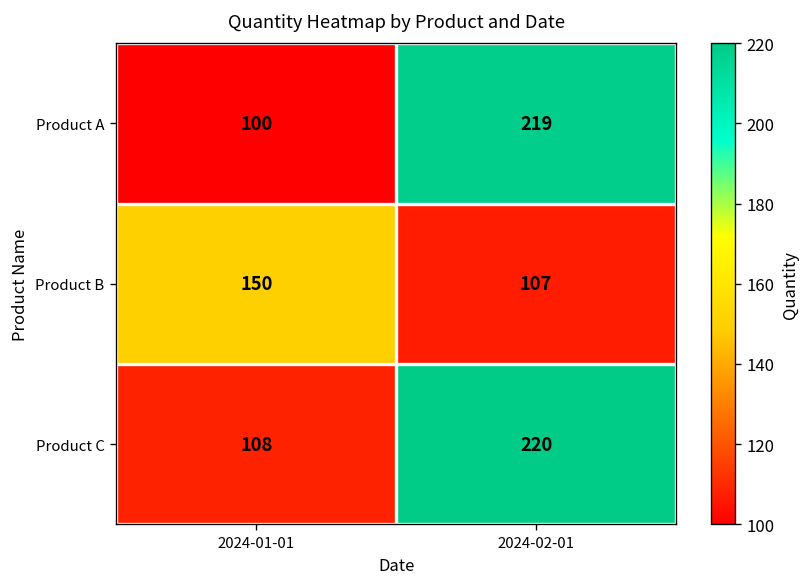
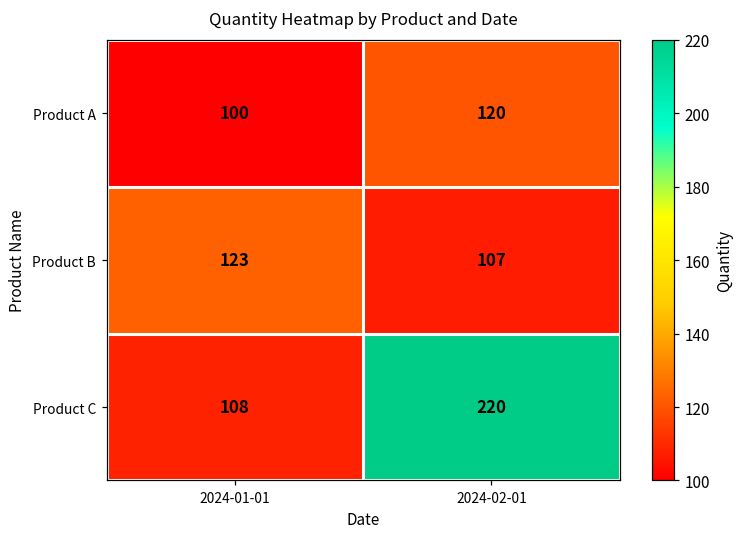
  {
    "Product A": {
      "2024-01-01": 100,
-     "2024-02-01": 219
+     "2024-02-01": 120
    },
    "Product B": {
-     "2024-01-01": 150,
+     "2024-01-01": 123,
      "2024-02-01": 107
    },
    "Product C": {
      "2024-01-01": 108,
      "2024-02-01": 220
    }
  }
